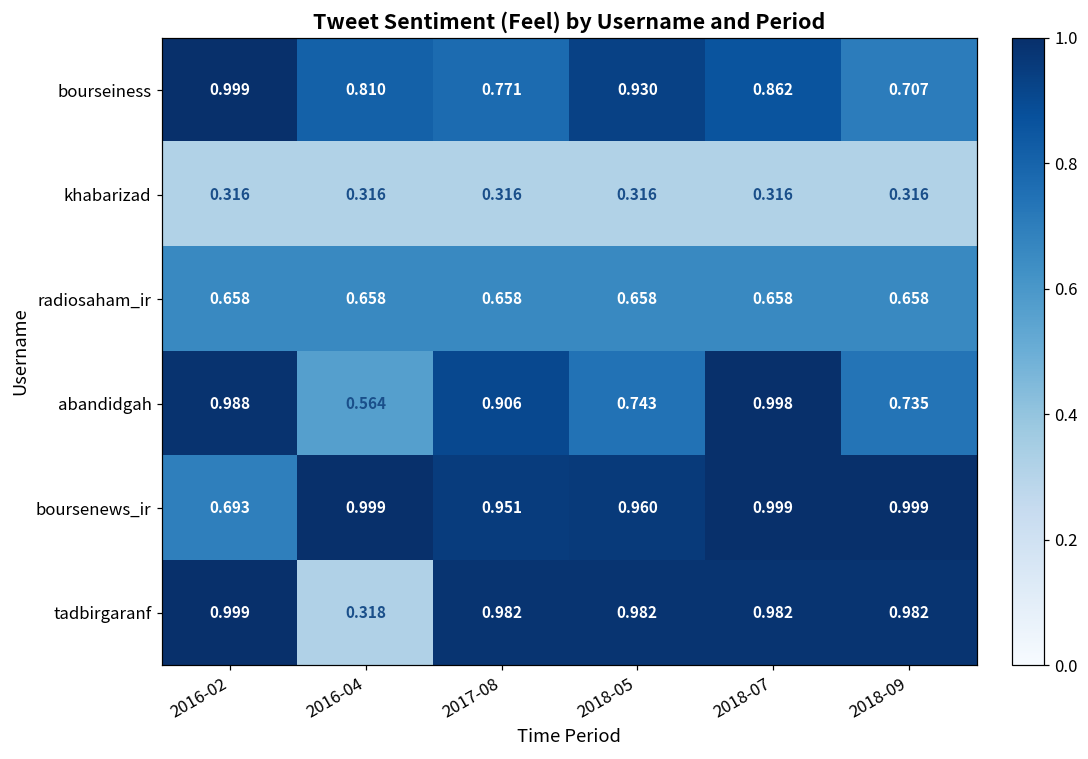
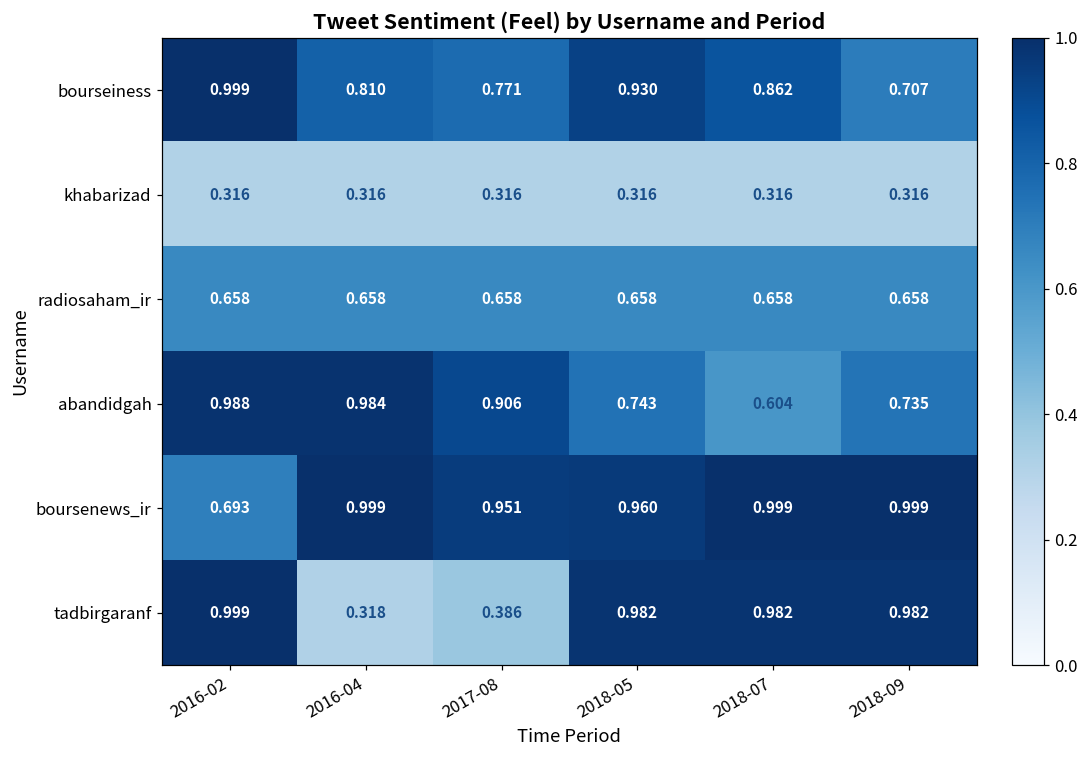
  {
    "bourseiness": {
      "2016-02": 0.999,
      "2016-04": 0.810,
      "2017-08": 0.771,
      "2018-05": 0.930,
      "2018-07": 0.862,
      "2018-09": 0.707
    },
    "khabarizad": {
      "2016-02": 0.316,
      "2016-04": 0.316,
      "2017-08": 0.316,
      "2018-05": 0.316,
      "2018-07": 0.316,
      "2018-09": 0.316
    },
    "radiosaham_ir": {
      "2016-02": 0.658,
      "2016-04": 0.658,
      "2017-08": 0.658,
      "2018-05": 0.658,
      "2018-07": 0.658,
      "2018-09": 0.658
    },
    "abandidgah": {
      "2016-02": 0.988,
-     "2016-04": 0.564,
+     "2016-04": 0.984,
      "2017-08": 0.906,
      "2018-05": 0.743,
-     "2018-07": 0.998,
+     "2018-07": 0.604,
      "2018-09": 0.735
    },
    "boursenews_ir": {
      "2016-02": 0.693,
      "2016-04": 0.999,
      "2017-08": 0.951,
      "2018-05": 0.960,
      "2018-07": 0.999,
      "2018-09": 0.999
    },
    "tadbirgaranf": {
      "2016-02": 0.999,
      "2016-04": 0.318,
-     "2017-08": 0.982,
+     "2017-08": 0.386,
      "2018-05": 0.982,
      "2018-07": 0.982,
      "2018-09": 0.982
    }
  }
